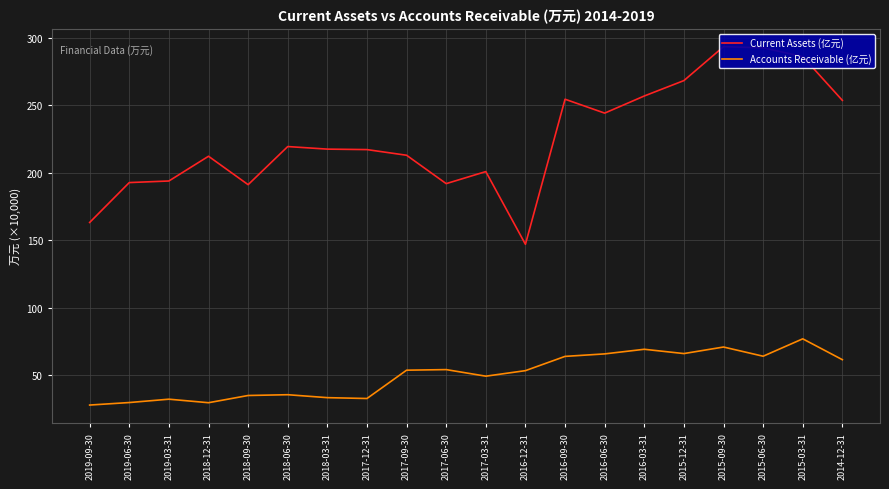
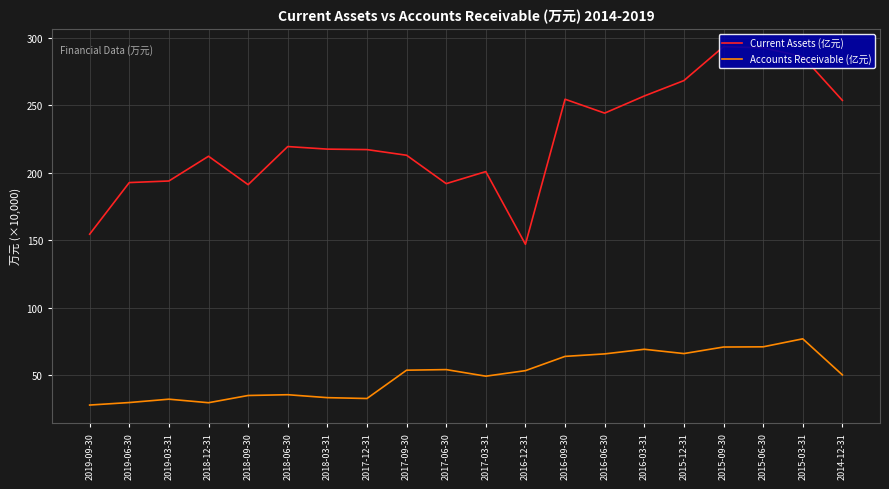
  {
    "Current Assets (亿元)": {
-     "2019-09-30": 163,
+     "2019-09-30": 155,
      "2019-06-30": 193,
      "2019-03-31": 194,
      "2018-12-31": 212,
      "2018-09-30": 191,
      "2018-06-30": 219,
      "2018-03-31": 218,
      "2017-12-31": 217,
      "2017-09-30": 213,
      "2017-06-30": 192,
      "2017-03-31": 201,
      "2016-12-31": 147,
      "2016-09-30": 255,
      "2016-06-30": 244,
      "2016-03-31": 257,
      "2015-12-31": 268,
      "2014-12-31": 254
    },
    "Accounts Receivable (亿元)": {
      "2019-09-30": 28,
      "2019-06-30": 30,
      "2019-03-31": 32,
      "2018-12-31": 30,
      "2018-09-30": 35,
      "2018-06-30": 36,
      "2018-03-31": 33,
      "2017-12-31": 33,
      "2017-09-30": 54,
      "2017-06-30": 54,
      "2017-03-31": 49,
      "2016-12-31": 53,
      "2016-09-30": 64,
      "2016-06-30": 66,
      "2016-03-31": 69,
      "2015-12-31": 66,
      "2015-09-30": 71,
-     "2015-06-30": 64,
+     "2015-06-30": 71,
      "2015-03-31": 77,
-     "2014-12-31": 62
+     "2014-12-31": 50
    }
  }
